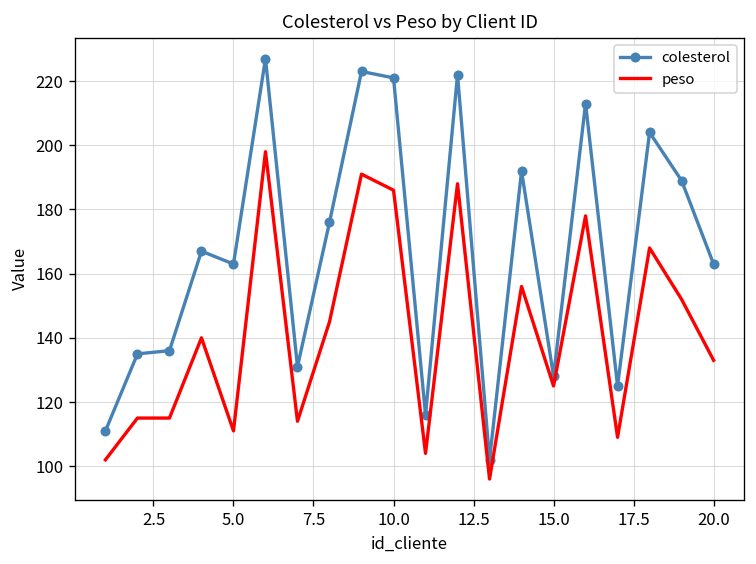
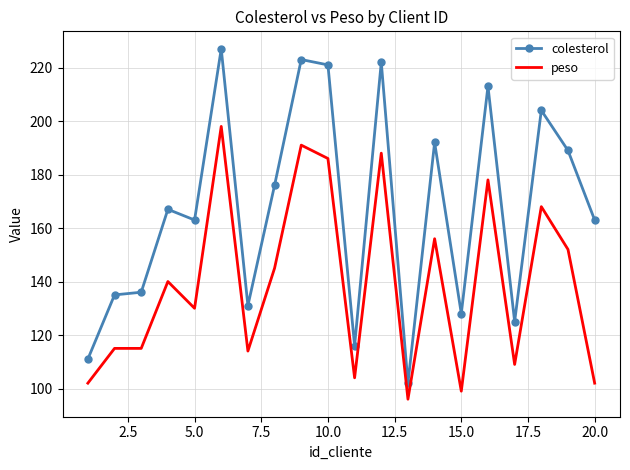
  {
    "colesterol": {
      "5.0": 163,
      "10.0": 221,
      "15.0": 128,
      "20.0": 163
    },
    "peso": {
-     "5.0": 111,
+     "5.0": 130,
      "10.0": 186,
-     "15.0": 125,
-     "20.0": 133
+     "15.0": 99,
+     "20.0": 102
    }
  }
